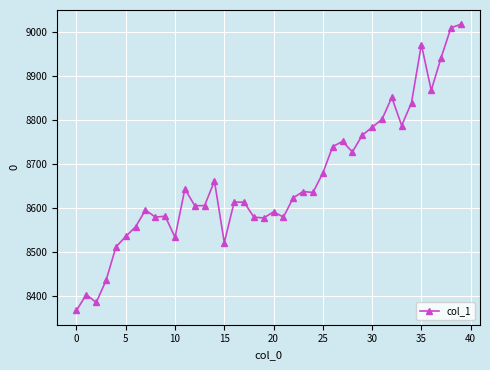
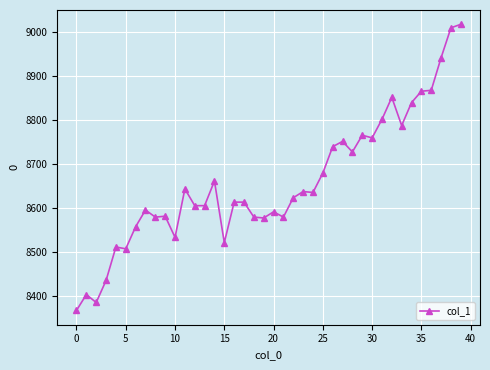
  {
    "0": 8370,
-   "5": 8540,
+   "5": 8510,
    "10": 8530,
    "15": 8520,
    "20": 8590,
    "25": 8680,
-   "30": 8780,
-   "35": 8970
+   "30": 8760,
+   "35": 8870
  }
